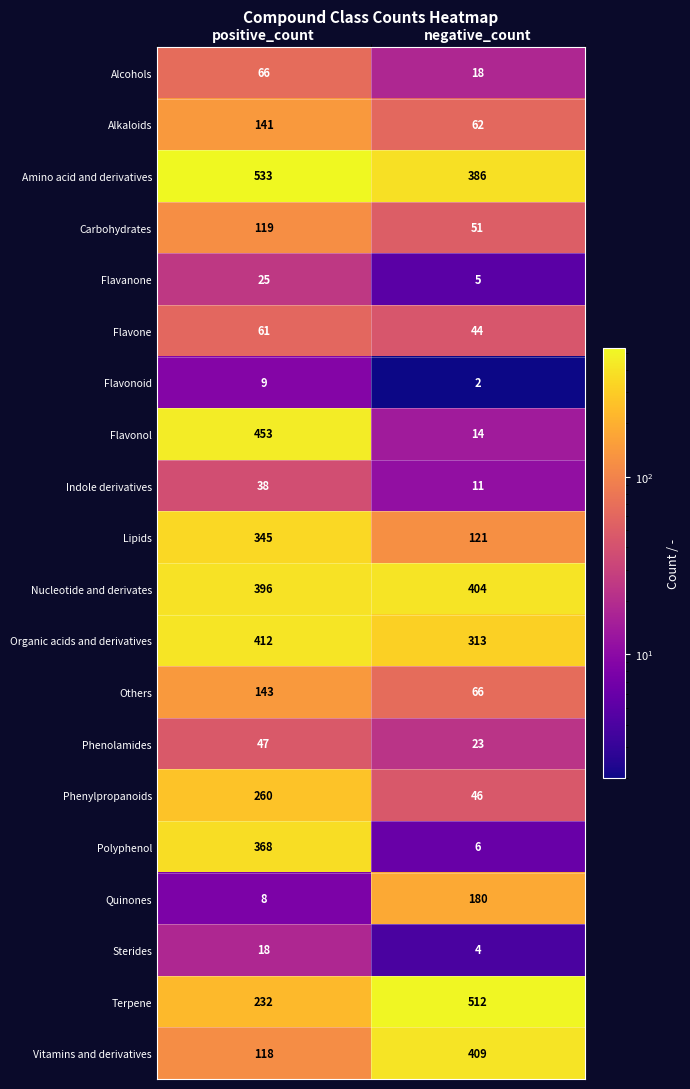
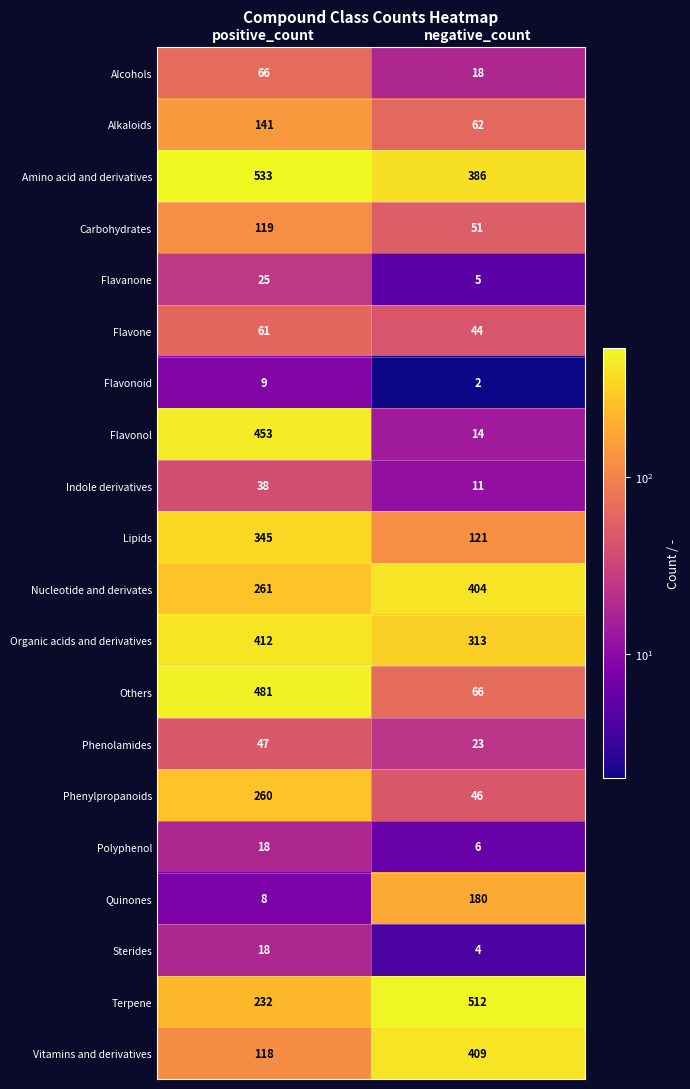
  {
    "Alcohols": {
      "positive_count": 66,
      "negative_count": 18
    },
    "Alkaloids": {
      "positive_count": 141,
      "negative_count": 62
    },
    "Amino acid and derivatives": {
      "positive_count": 533,
      "negative_count": 386
    },
    "Carbohydrates": {
      "positive_count": 119,
      "negative_count": 51
    },
    "Flavanone": {
      "positive_count": 25,
      "negative_count": 5
    },
    "Flavone": {
      "positive_count": 61,
      "negative_count": 44
    },
    "Flavonoid": {
      "positive_count": 9,
      "negative_count": 2
    },
    "Flavonol": {
      "positive_count": 453,
      "negative_count": 14
    },
    "Indole derivatives": {
      "positive_count": 38,
      "negative_count": 11
    },
    "Lipids": {
      "positive_count": 345,
      "negative_count": 121
    },
    "Nucleotide and derivates": {
-     "positive_count": 396,
+     "positive_count": 261,
      "negative_count": 404
    },
    "Organic acids and derivatives": {
      "positive_count": 412,
      "negative_count": 313
    },
    "Others": {
-     "positive_count": 143,
+     "positive_count": 481,
      "negative_count": 66
    },
    "Phenolamides": {
      "positive_count": 47,
      "negative_count": 23
    },
    "Phenylpropanoids": {
      "positive_count": 260,
      "negative_count": 46
    },
    "Polyphenol": {
-     "positive_count": 368,
+     "positive_count": 18,
      "negative_count": 6
    },
    "Quinones": {
      "positive_count": 8,
      "negative_count": 180
    },
    "Sterides": {
      "positive_count": 18,
      "negative_count": 4
    },
    "Terpene": {
      "positive_count": 232,
      "negative_count": 512
    },
    "Vitamins and derivatives": {
      "positive_count": 118,
      "negative_count": 409
    }
  }
